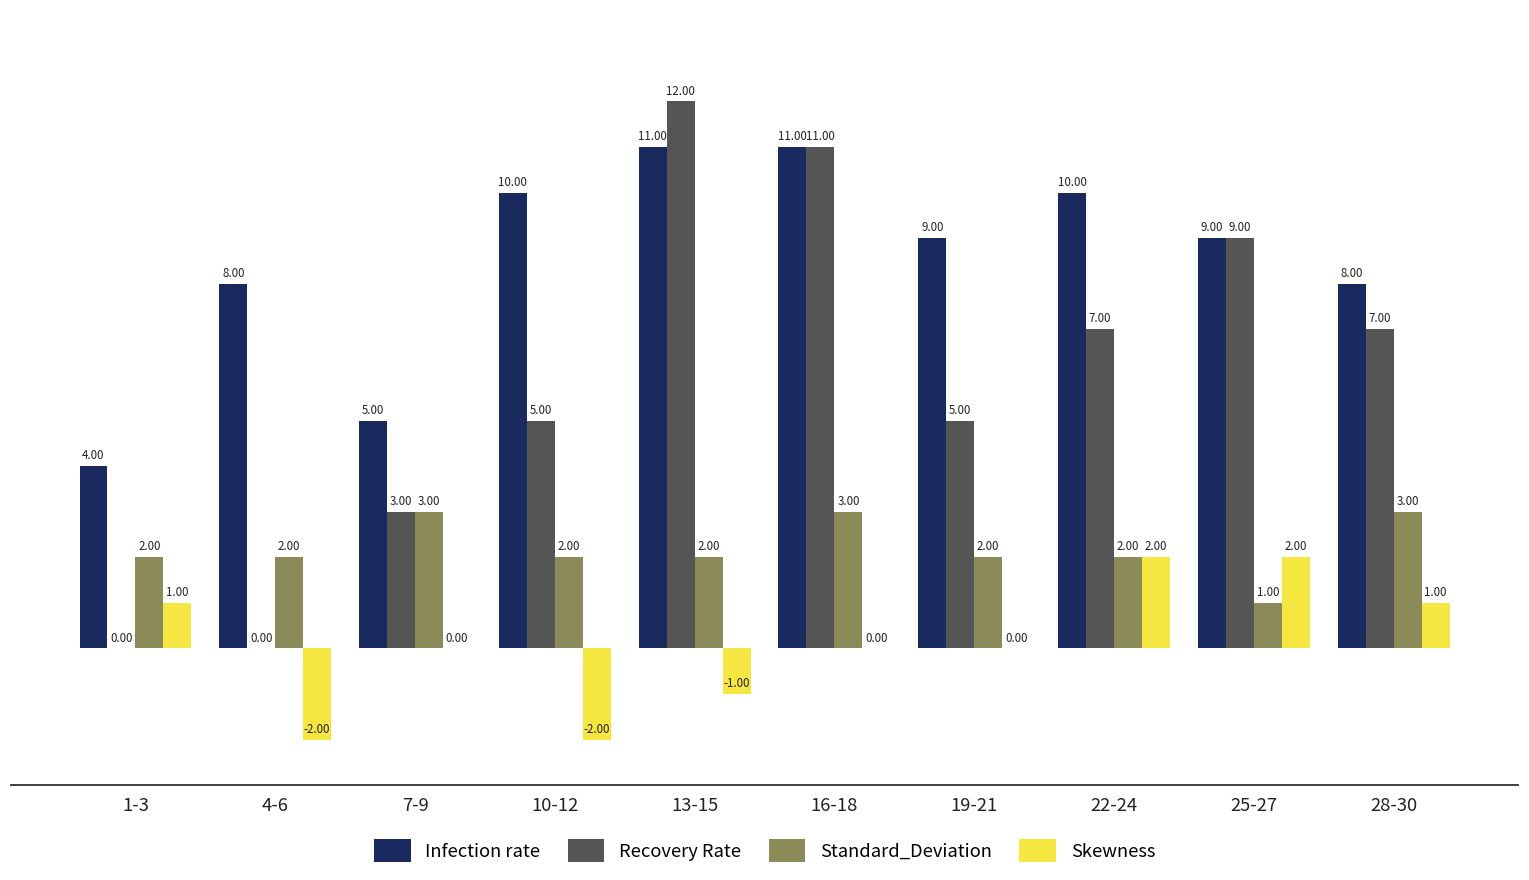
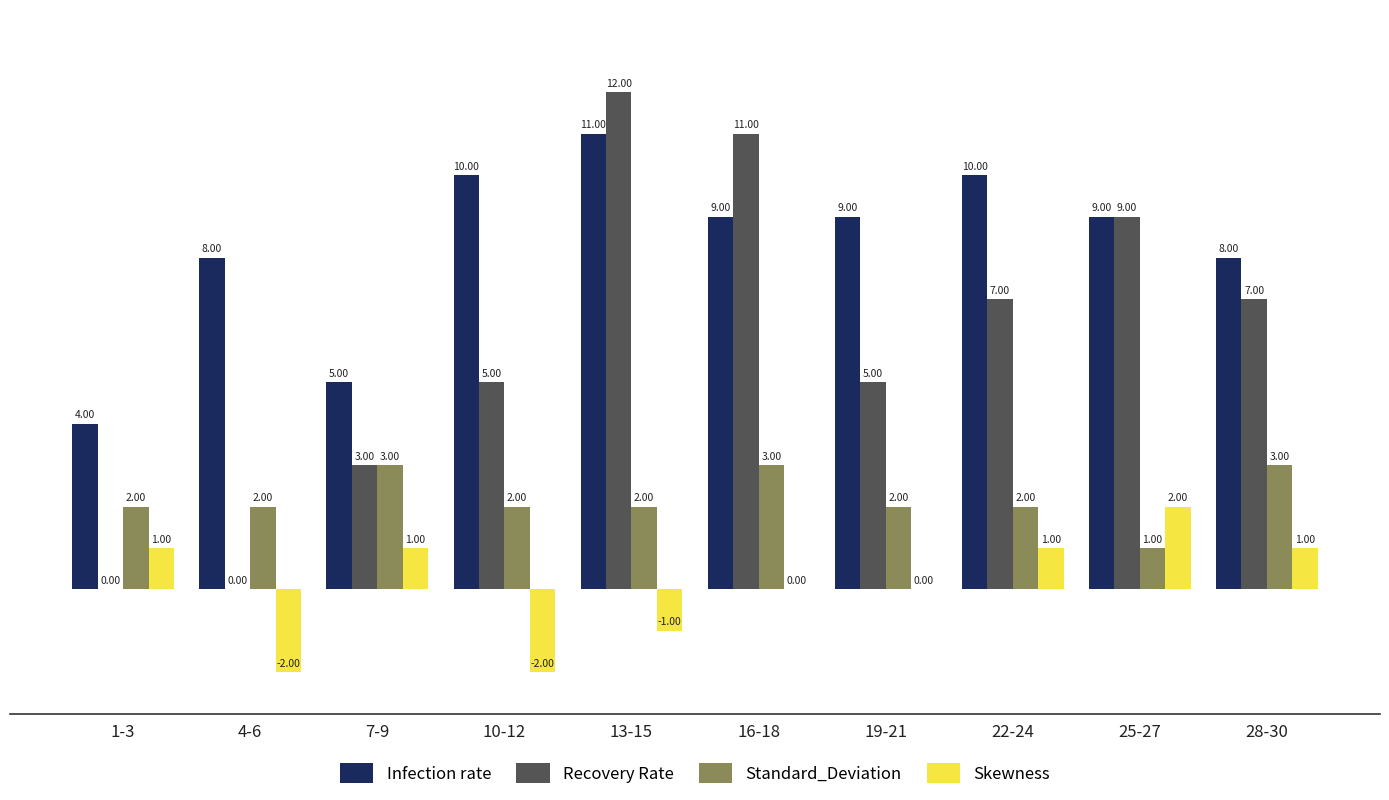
  {
    "Infection rate": {
      "1-3": 4.00,
      "4-6": 8.00,
      "7-9": 5.00,
      "10-12": 10.00,
      "13-15": 11.00,
-     "16-18": 11.00,
+     "16-18": 9.00,
      "19-21": 9.00,
      "22-24": 10.00,
      "25-27": 9.00,
      "28-30": 8.00
    },
    "Recovery Rate": {
      "1-3": 0.00,
      "4-6": 0.00,
      "7-9": 3.00,
      "10-12": 5.00,
      "13-15": 12.00,
      "16-18": 11.00,
      "19-21": 5.00,
      "22-24": 7.00,
      "25-27": 9.00,
      "28-30": 7.00
    },
    "Standard_Deviation": {
      "1-3": 2.00,
      "4-6": 2.00,
      "7-9": 3.00,
      "10-12": 2.00,
      "13-15": 2.00,
      "16-18": 3.00,
      "19-21": 2.00,
      "22-24": 2.00,
      "25-27": 1.00,
      "28-30": 3.00
    },
    "Skewness": {
      "1-3": 1.00,
      "4-6": -2.00,
-     "7-9": 0.00,
+     "7-9": 1.00,
      "10-12": -2.00,
      "13-15": -1.00,
      "16-18": 0.00,
      "19-21": 0.00,
-     "22-24": 2.00,
+     "22-24": 1.00,
      "25-27": 2.00,
      "28-30": 1.00
    }
  }
